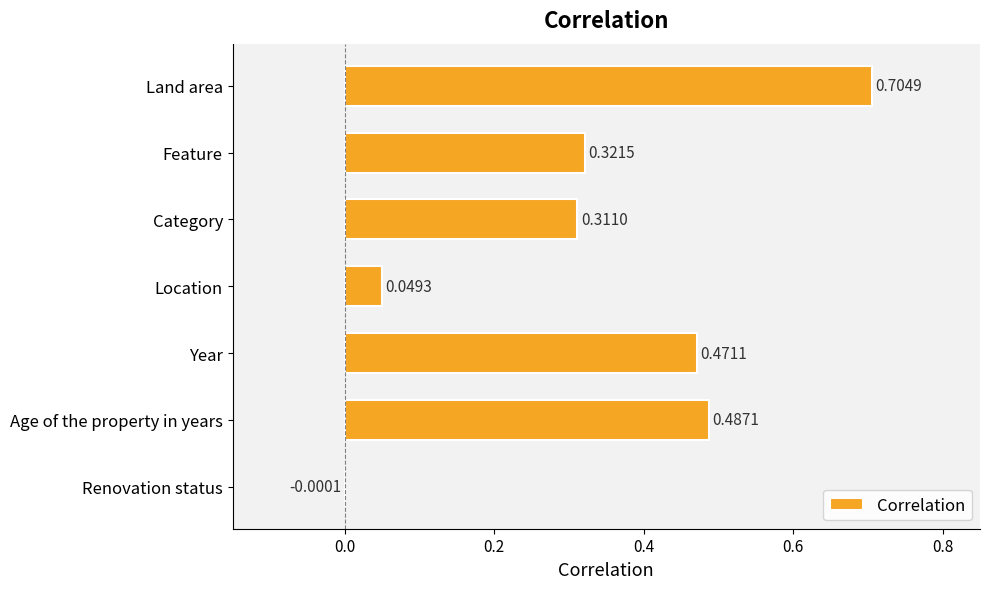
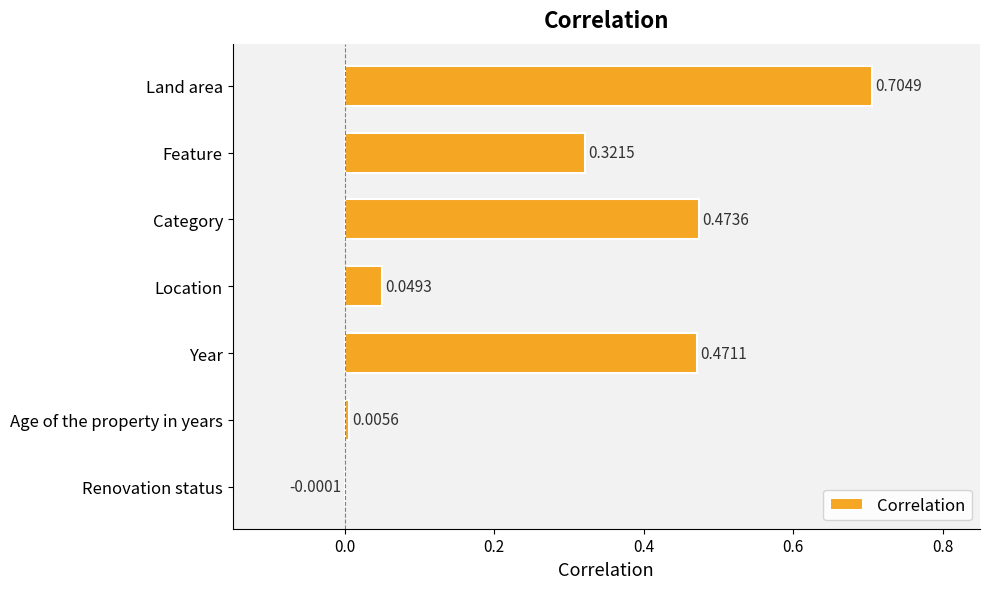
  {
    "Land area": 0.7049,
    "Feature": 0.3215,
-   "Category": 0.3110,
+   "Category": 0.4736,
    "Location": 0.0493,
    "Year": 0.4711,
-   "Age of the property in years": 0.4871,
+   "Age of the property in years": 0.0056,
    "Renovation status": -0.0001
  }
